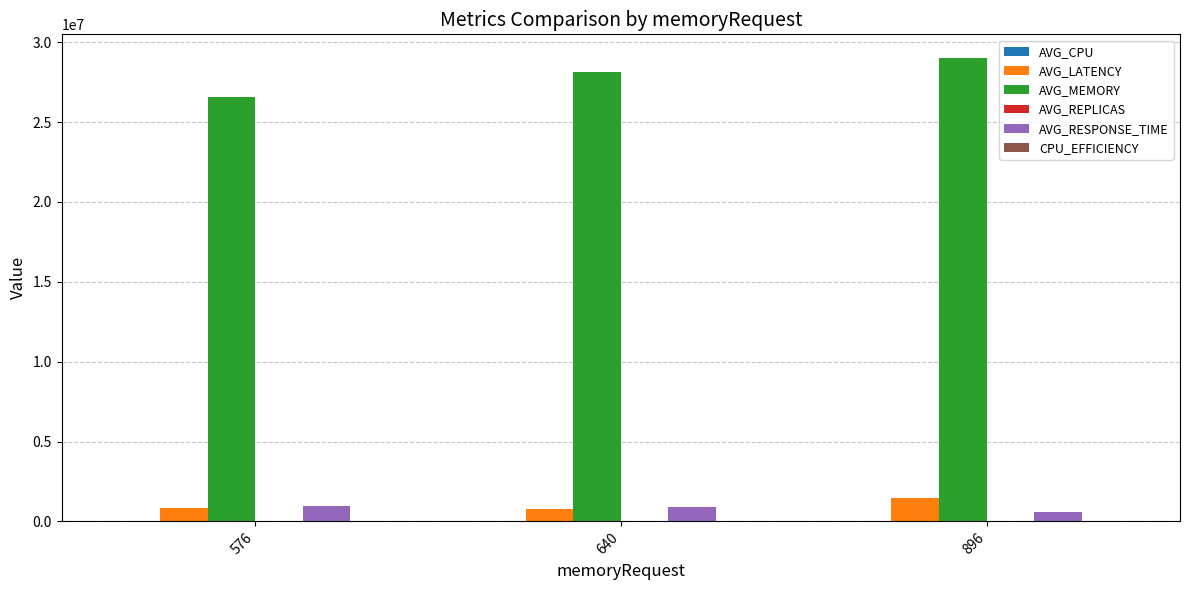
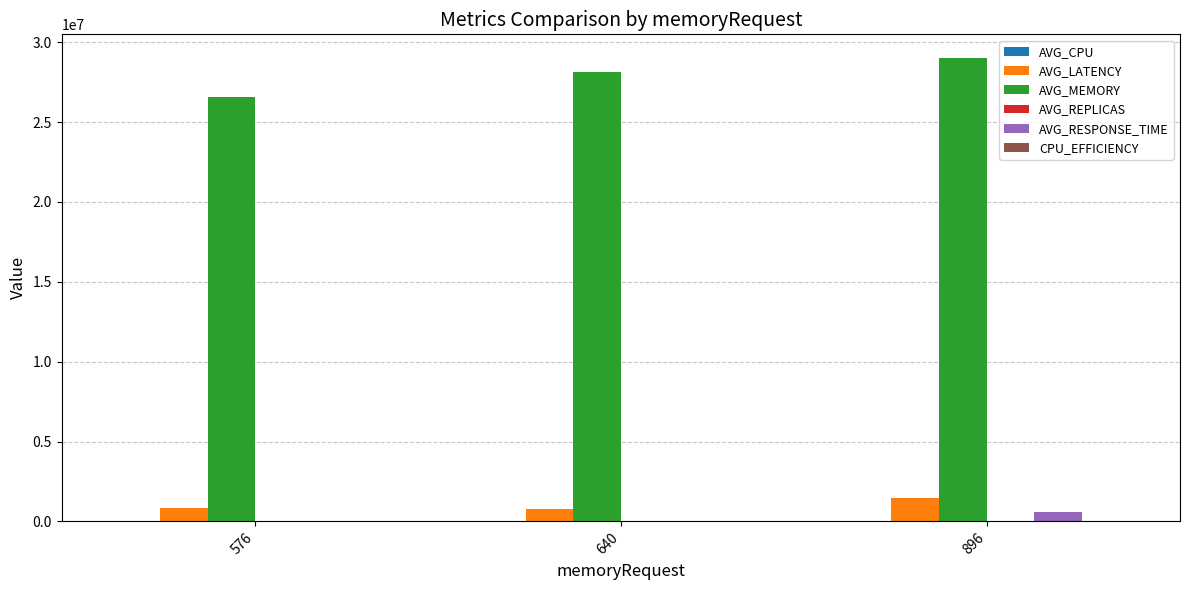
  {
    "AVG_LATENCY": {
      "576": 800000,
      "640": 700000,
      "896": 1500000
    },
    "AVG_MEMORY": {
      "576": 26600000,
      "640": 28100000,
      "896": 29000000
    },
    "AVG_RESPONSE_TIME": {
-     "576": 1000000,
-     "640": 900000,
+     "576": 0,
+     "640": 0,
      "896": 600000
    }
  }
